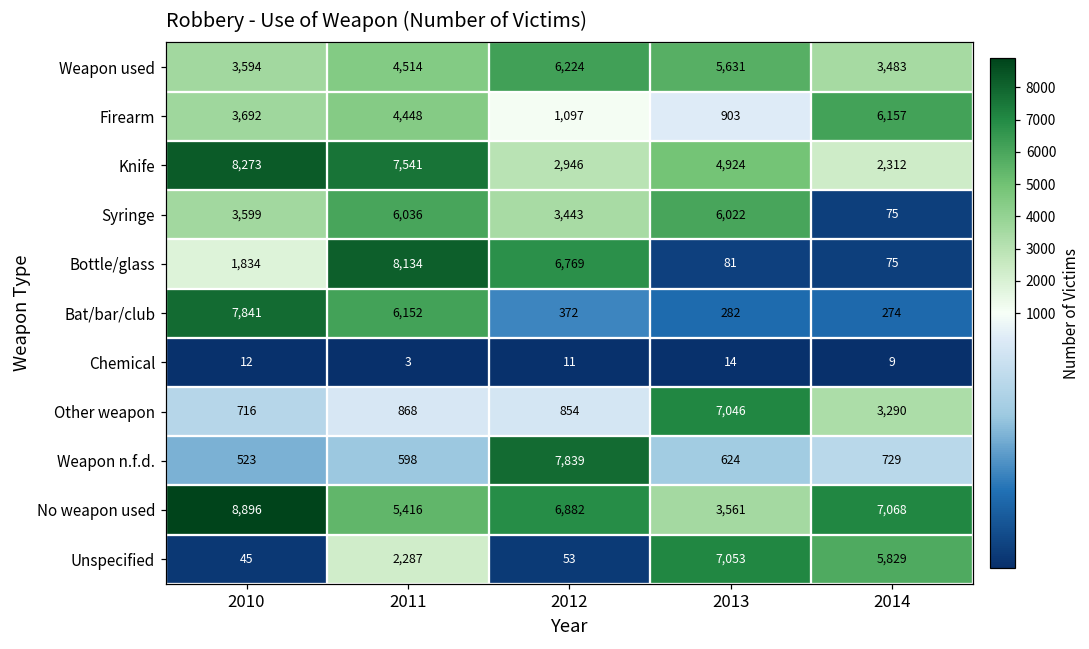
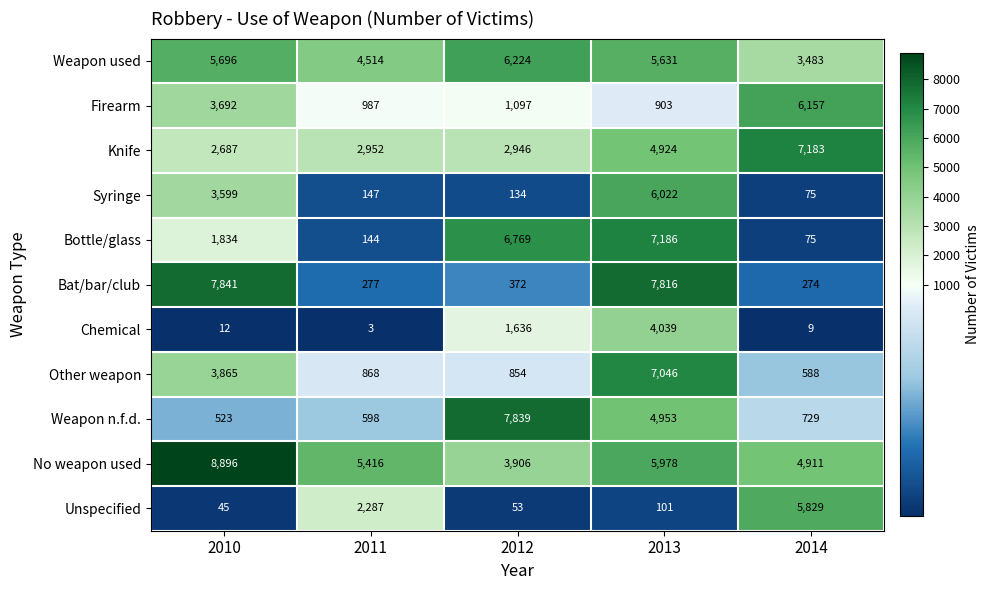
  {
    "Weapon used": {
-     "2010": "3,594",
+     "2010": "5,696",
      "2011": "4,514",
      "2012": "6,224",
      "2013": "5,631",
      "2014": "3,483"
    },
    "Firearm": {
      "2010": "3,692",
-     "2011": "4,448",
+     "2011": "987",
      "2012": "1,097",
      "2013": "903",
      "2014": "6,157"
    },
    "Knife": {
-     "2010": "8,273",
-     "2011": "7,541",
+     "2010": "2,687",
+     "2011": "2,952",
      "2012": "2,946",
      "2013": "4,924",
-     "2014": "2,312"
+     "2014": "7,183"
    },
    "Syringe": {
      "2010": "3,599",
-     "2011": "6,036",
-     "2012": "3,443",
+     "2011": "147",
+     "2012": "134",
      "2013": "6,022",
      "2014": "75"
    },
    "Bottle/glass": {
      "2010": "1,834",
-     "2011": "8,134",
+     "2011": "144",
      "2012": "6,769",
-     "2013": "81",
+     "2013": "7,186",
      "2014": "75"
    },
    "Bat/bar/club": {
      "2010": "7,841",
-     "2011": "6,152",
+     "2011": "277",
      "2012": "372",
-     "2013": "282",
+     "2013": "7,816",
      "2014": "274"
    },
    "Chemical": {
      "2010": "12",
      "2011": "3",
-     "2012": "11",
-     "2013": "14",
+     "2012": "1,636",
+     "2013": "4,039",
      "2014": "9"
    },
    "Other weapon": {
-     "2010": "716",
+     "2010": "3,865",
      "2011": "868",
      "2012": "854",
      "2013": "7,046",
-     "2014": "3,290"
+     "2014": "588"
    },
    "Weapon n.f.d.": {
      "2010": "523",
      "2011": "598",
      "2012": "7,839",
-     "2013": "624",
+     "2013": "4,953",
      "2014": "729"
    },
    "No weapon used": {
      "2010": "8,896",
      "2011": "5,416",
-     "2012": "6,882",
-     "2013": "3,561",
-     "2014": "7,068"
+     "2012": "3,906",
+     "2013": "5,978",
+     "2014": "4,911"
    },
    "Unspecified": {
      "2010": "45",
      "2011": "2,287",
      "2012": "53",
-     "2013": "7,053",
+     "2013": "101",
      "2014": "5,829"
    }
  }
